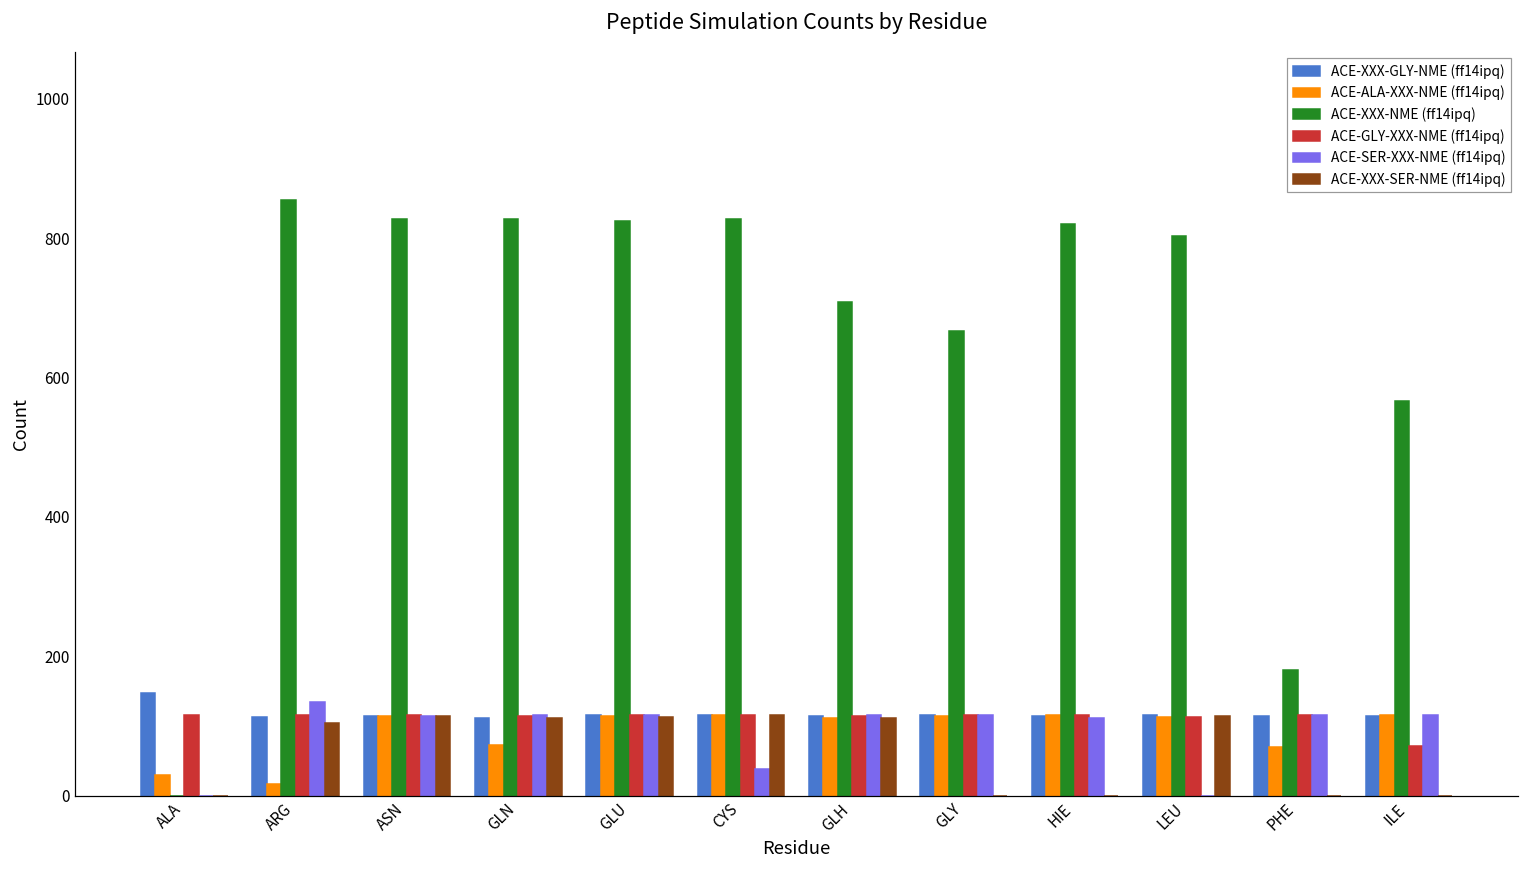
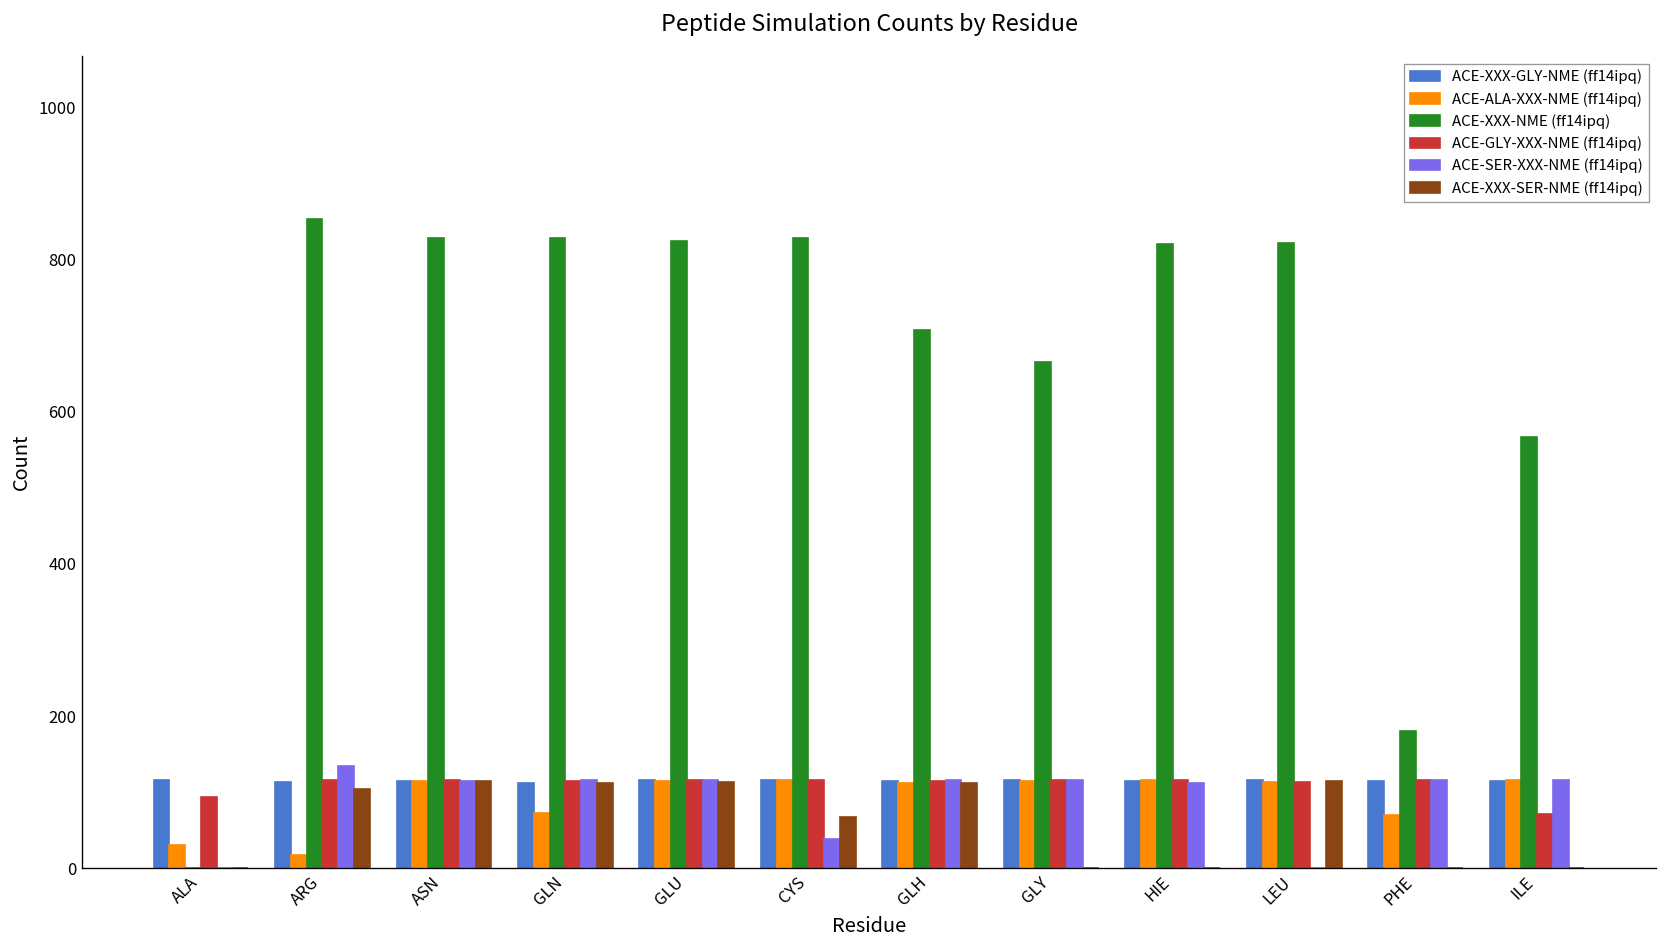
  {
    "ACE-XXX-GLY-NME (ff14ipq)": {
-     "ALA": 150,
+     "ALA": 120,
      "ARG": 110,
      "ASN": 120,
      "GLN": 110,
      "GLU": 120,
      "CYS": 120,
      "GLH": 110,
      "GLY": 120,
      "HIE": 120,
      "LEU": 120,
      "PHE": 110,
      "ILE": 120
    },
    "ACE-ALA-XXX-NME (ff14ipq)": {
      "ALA": 30,
      "ARG": 20,
      "ASN": 110,
      "GLN": 70,
      "GLU": 110,
      "CYS": 120,
      "GLH": 110,
      "GLY": 120,
      "HIE": 120,
      "LEU": 110,
      "PHE": 70,
      "ILE": 120
    },
    "ACE-XXX-NME (ff14ipq)": {
      "ALA": 0,
      "ARG": 850,
      "ASN": 830,
      "GLN": 830,
      "GLU": 820,
      "CYS": 830,
      "GLH": 710,
      "GLY": 670,
      "HIE": 820,
-     "LEU": 800,
+     "LEU": 820,
      "PHE": 180,
      "ILE": 570
    },
    "ACE-GLY-XXX-NME (ff14ipq)": {
-     "ALA": 120,
+     "ALA": 90,
      "ARG": 120,
      "ASN": 120,
      "GLN": 120,
      "GLU": 120,
      "CYS": 120,
      "GLH": 120,
      "GLY": 120,
      "HIE": 120,
      "LEU": 110,
      "PHE": 120,
      "ILE": 70
    },
    "ACE-SER-XXX-NME (ff14ipq)": {
      "ALA": 0,
      "ARG": 140,
      "ASN": 120,
      "GLN": 120,
      "GLU": 120,
      "CYS": 40,
      "GLH": 120,
      "GLY": 120,
      "HIE": 110,
      "LEU": 0,
      "PHE": 120,
      "ILE": 120
    },
    "ACE-XXX-SER-NME (ff14ipq)": {
      "ALA": 0,
      "ARG": 100,
      "ASN": 120,
      "GLN": 110,
      "GLU": 110,
-     "CYS": 120,
+     "CYS": 70,
      "GLH": 110,
      "GLY": 0,
      "HIE": 0,
      "LEU": 120,
      "PHE": 0,
      "ILE": 0
    }
  }
